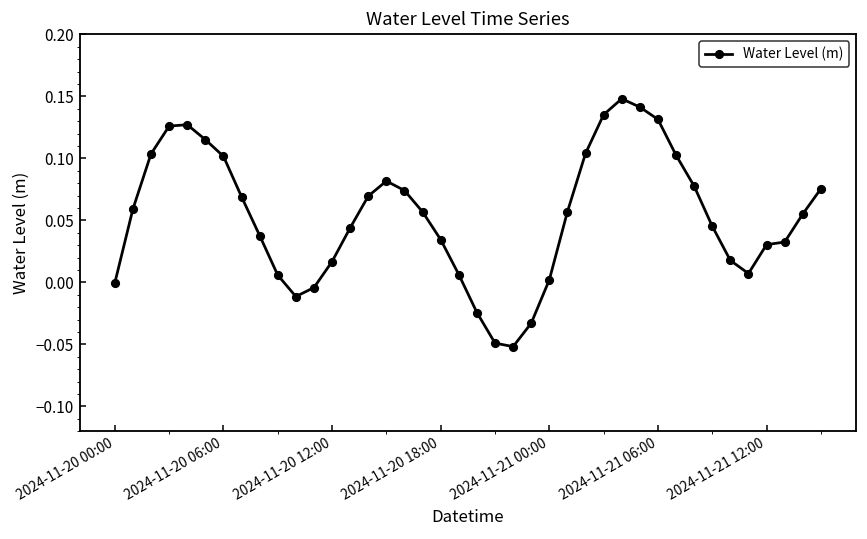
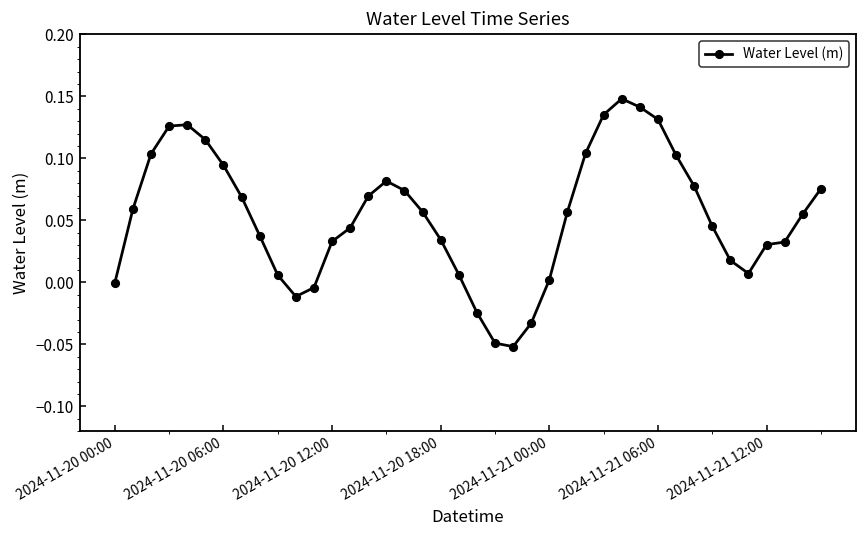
  {
    "2024-11-20 00:00": 0.000,
-   "2024-11-20 06:00": 0.102,
-   "2024-11-20 12:00": 0.017,
+   "2024-11-20 06:00": 0.094,
+   "2024-11-20 12:00": 0.033,
    "2024-11-20 18:00": 0.034,
    "2024-11-21 00:00": 0.002,
    "2024-11-21 06:00": 0.131,
    "2024-11-21 12:00": 0.030
  }
